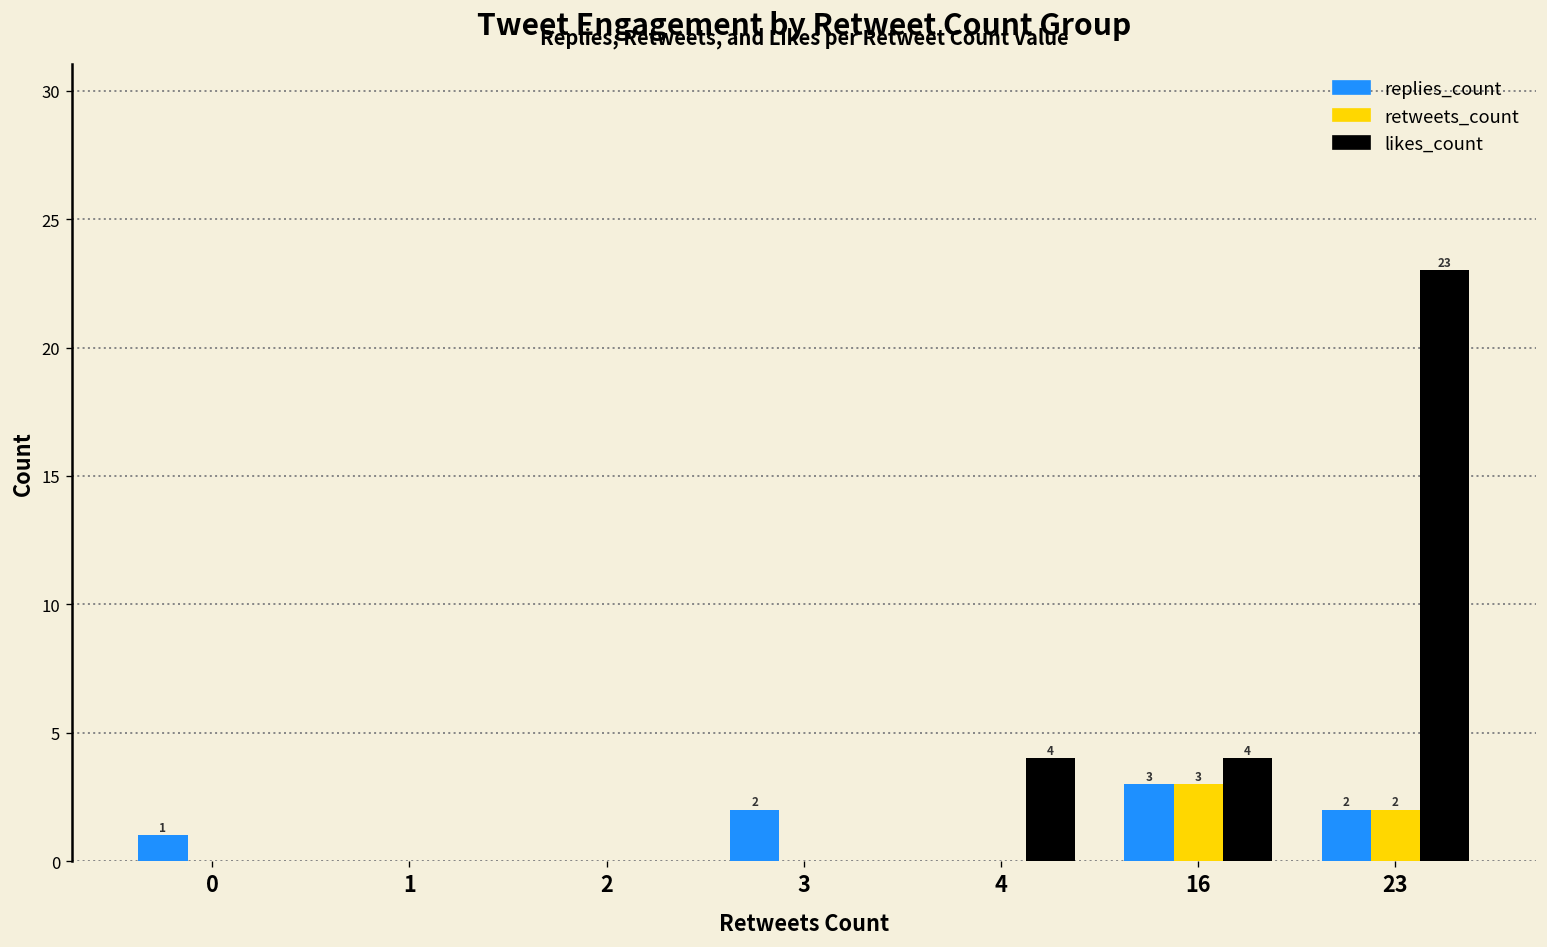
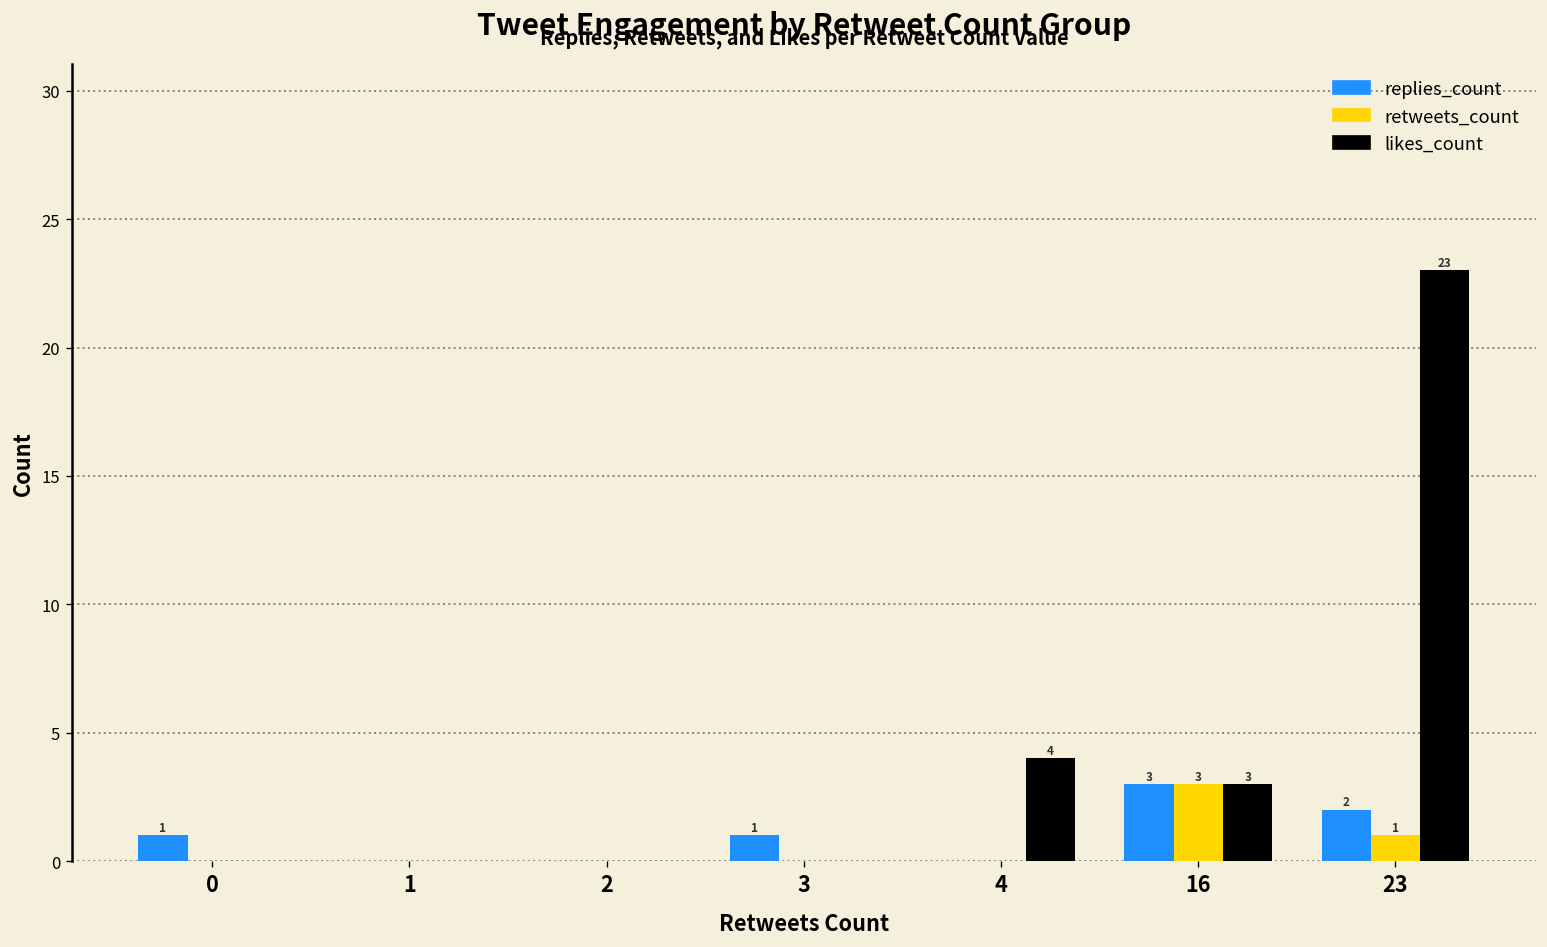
  {
    "replies_count": {
      "0": 1,
-     "3": 2,
+     "3": 1,
      "16": 3,
      "23": 2
    },
    "retweets_count": {
      "16": 3,
-     "23": 2
+     "23": 1
    },
    "likes_count": {
      "4": 4,
-     "16": 4,
+     "16": 3,
      "23": 23
    }
  }
